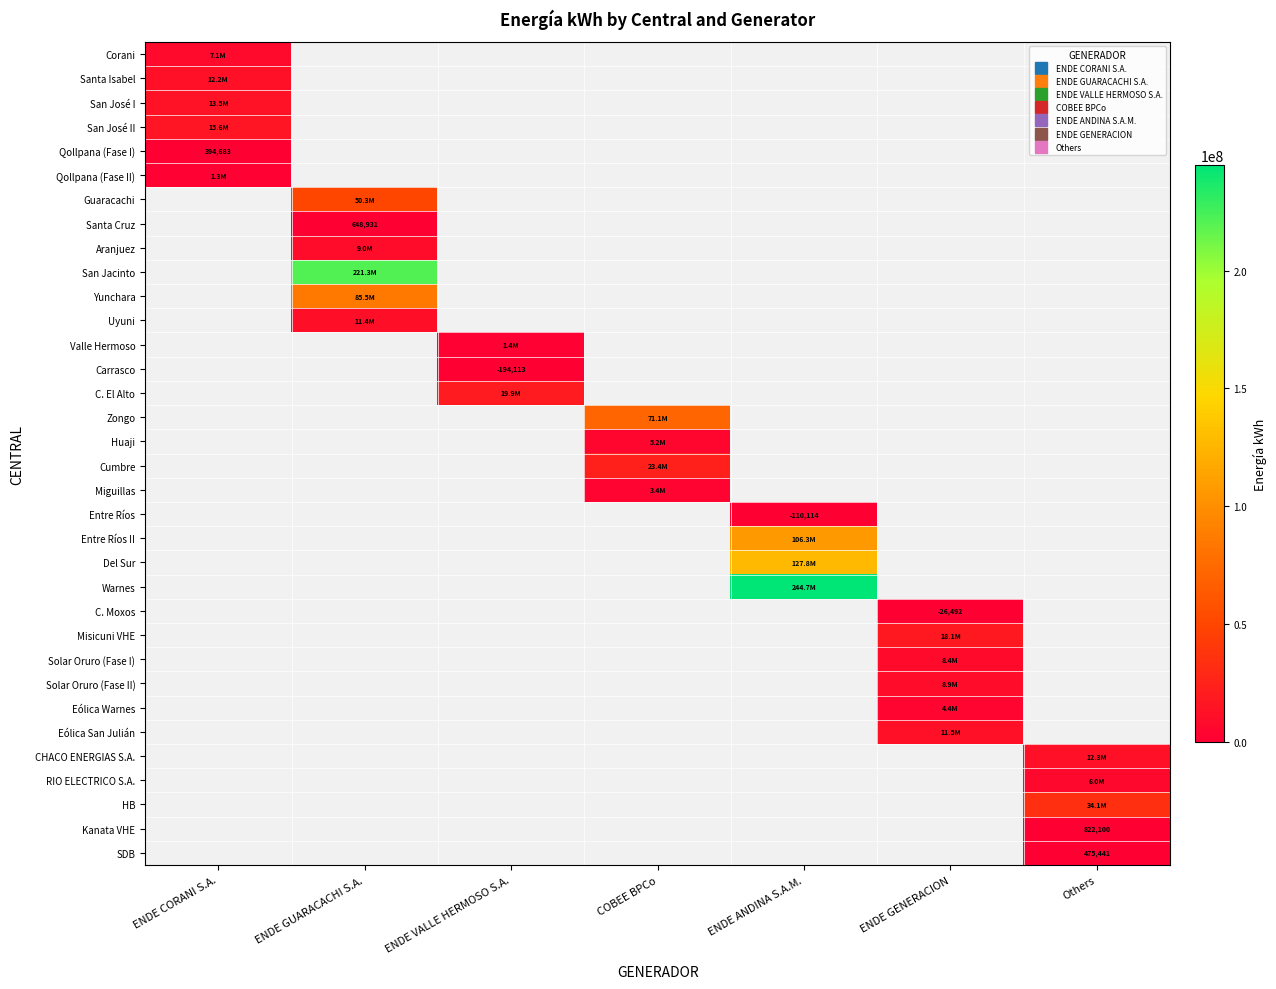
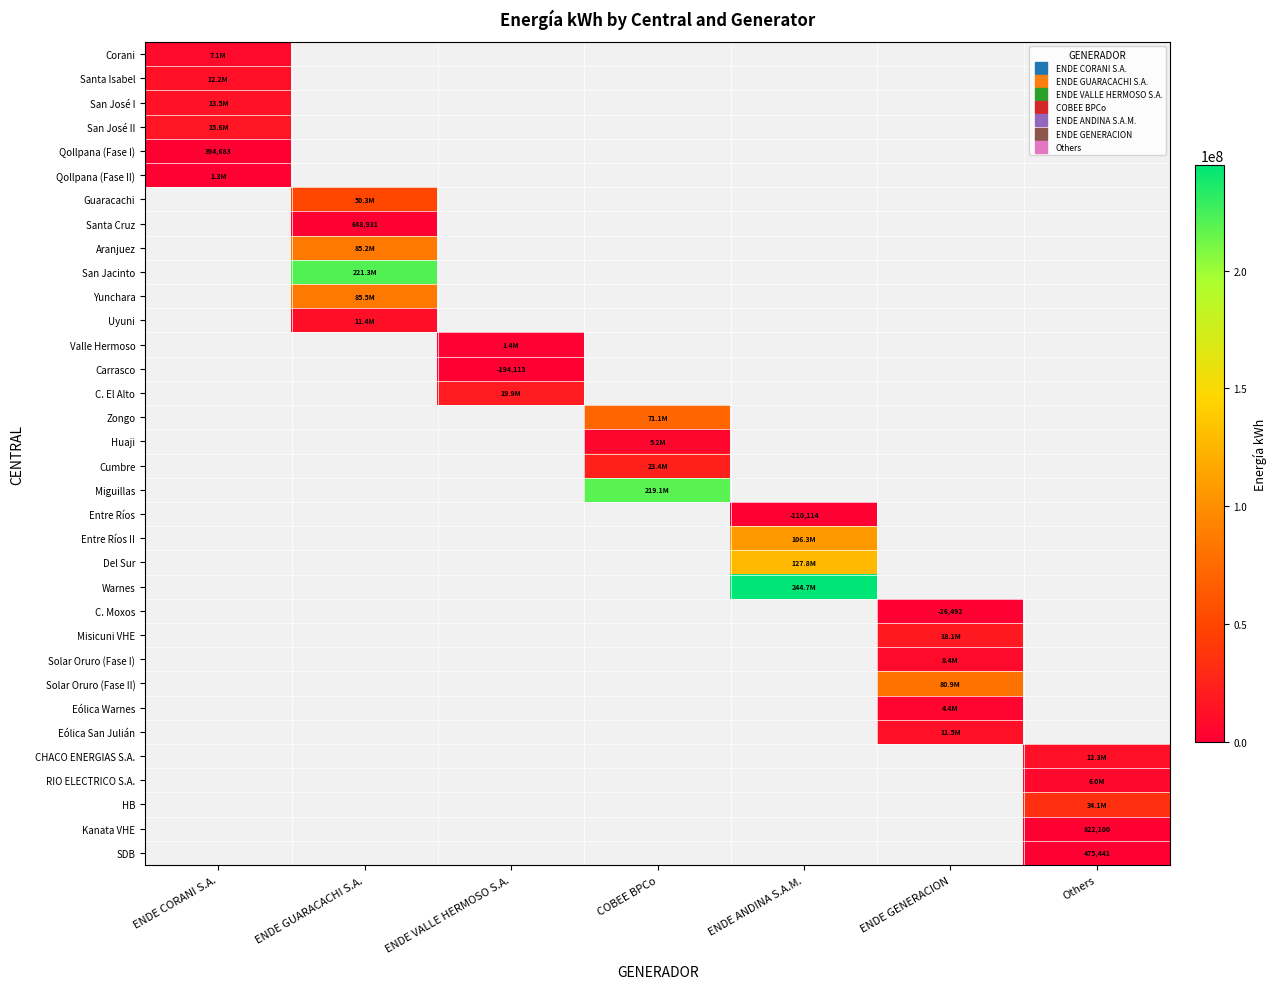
  {
    "Corani": {
      "ENDE CORANI S.A.": "7.1M"
    },
    "Santa Isabel": {
      "ENDE CORANI S.A.": "12.2M"
    },
    "San José I": {
      "ENDE CORANI S.A.": "13.5M"
    },
    "San José II": {
      "ENDE CORANI S.A.": "15.6M"
    },
    "Qollpana (Fase I)": {
      "ENDE CORANI S.A.": "394,683"
    },
    "Qollpana (Fase II)": {
      "ENDE CORANI S.A.": "1.3M"
    },
    "Guaracachi": {
      "ENDE GUARACACHI S.A.": "50.3M"
    },
    "Santa Cruz": {
      "ENDE GUARACACHI S.A.": "648,931"
    },
    "Aranjuez": {
-     "ENDE GUARACACHI S.A.": "9.0M"
+     "ENDE GUARACACHI S.A.": "85.2M"
    },
    "San Jacinto": {
      "ENDE GUARACACHI S.A.": "221.3M"
    },
    "Yunchara": {
      "ENDE GUARACACHI S.A.": "85.5M"
    },
    "Uyuni": {
      "ENDE GUARACACHI S.A.": "11.4M"
    },
    "Valle Hermoso": {
      "ENDE VALLE HERMOSO S.A.": "1.4M"
    },
    "Carrasco": {
      "ENDE VALLE HERMOSO S.A.": "-194,113"
    },
    "C. El Alto": {
      "ENDE VALLE HERMOSO S.A.": "19.9M"
    },
    "Zongo": {
      "COBEE BPCo": "71.1M"
    },
    "Huaji": {
      "COBEE BPCo": "5.2M"
    },
    "Cumbre": {
      "COBEE BPCo": "23.4M"
    },
    "Miguillas": {
-     "COBEE BPCo": "3.4M"
+     "COBEE BPCo": "219.1M"
    },
    "Entre Ríos": {
      "ENDE ANDINA S.A.M.": "-110,114"
    },
    "Entre Ríos II": {
      "ENDE ANDINA S.A.M.": "106.3M"
    },
    "Del Sur": {
      "ENDE ANDINA S.A.M.": "127.8M"
    },
    "Warnes": {
      "ENDE ANDINA S.A.M.": "244.7M"
    },
    "C. Moxos": {
      "ENDE GENERACION": "-26,492"
    },
    "Misicuni VHE": {
      "ENDE GENERACION": "18.1M"
    },
    "Solar Oruro (Fase I)": {
      "ENDE GENERACION": "8.4M"
    },
    "Solar Oruro (Fase II)": {
-     "ENDE GENERACION": "8.9M"
+     "ENDE GENERACION": "80.9M"
    },
    "Eólica Warnes": {
      "ENDE GENERACION": "4.4M"
    },
    "Eólica San Julián": {
      "ENDE GENERACION": "11.5M"
    },
    "CHACO ENERGIAS S.A.": {
      "Others": "12.3M"
    },
    "RIO ELECTRICO S.A.": {
      "Others": "6.0M"
    },
    "HB": {
      "Others": "34.1M"
    },
    "Kanata VHE": {
      "Others": "822,100"
    },
    "SDB": {
      "Others": "475,441"
    }
  }
